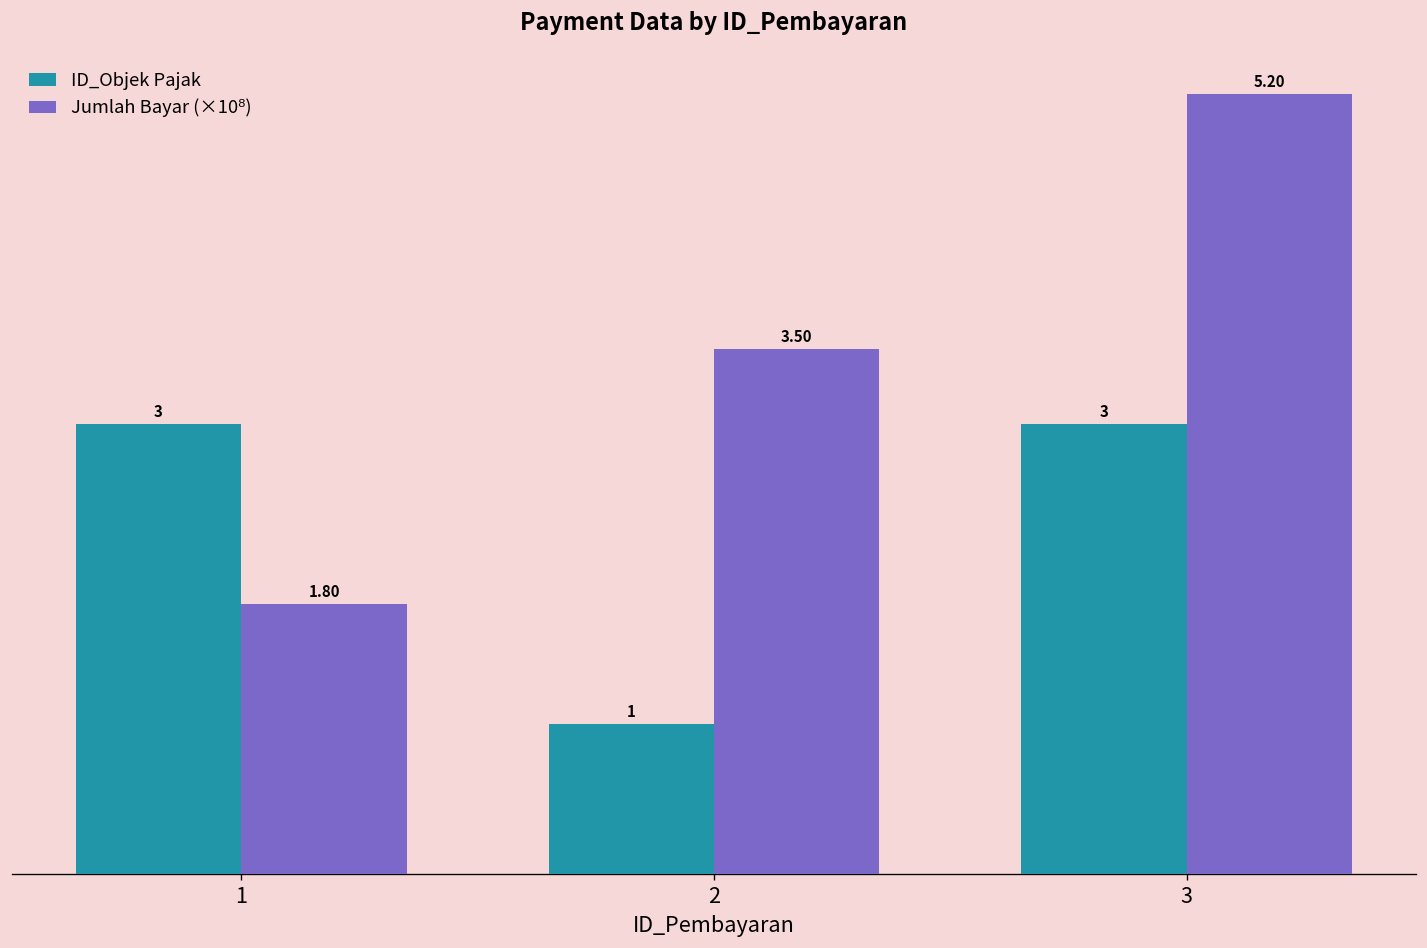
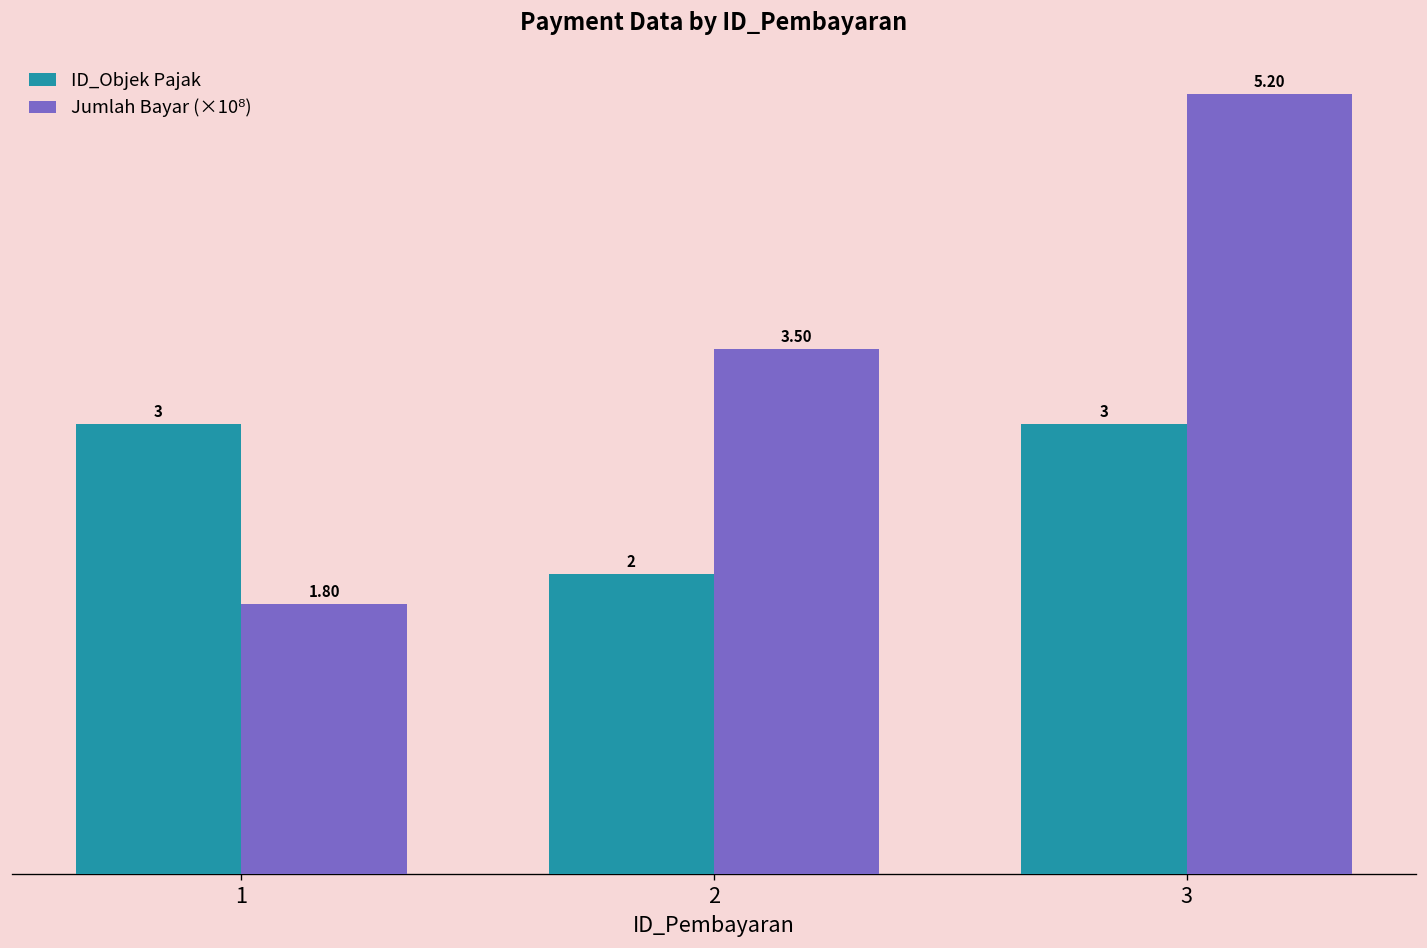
  {
    "ID_Objek Pajak": {
      "1": 3,
-     "2": 1,
+     "2": 2,
      "3": 3
    },
    "Jumlah Bayar (×10⁸)": {
      "1": 1.80,
      "2": 3.50,
      "3": 5.20
    }
  }
